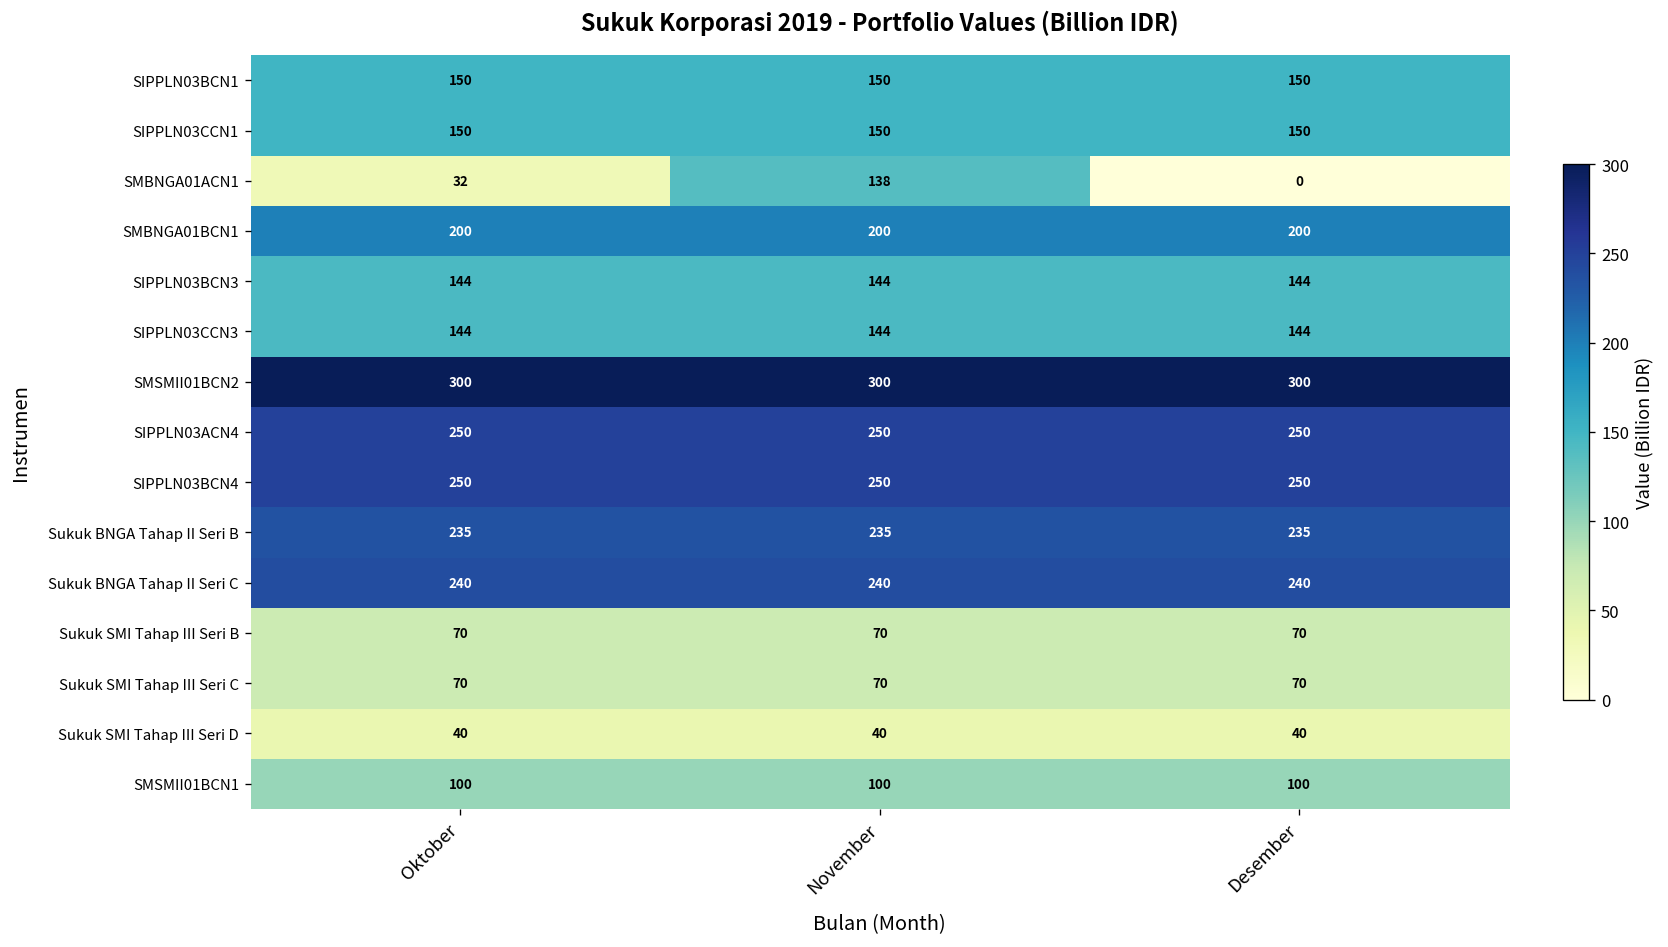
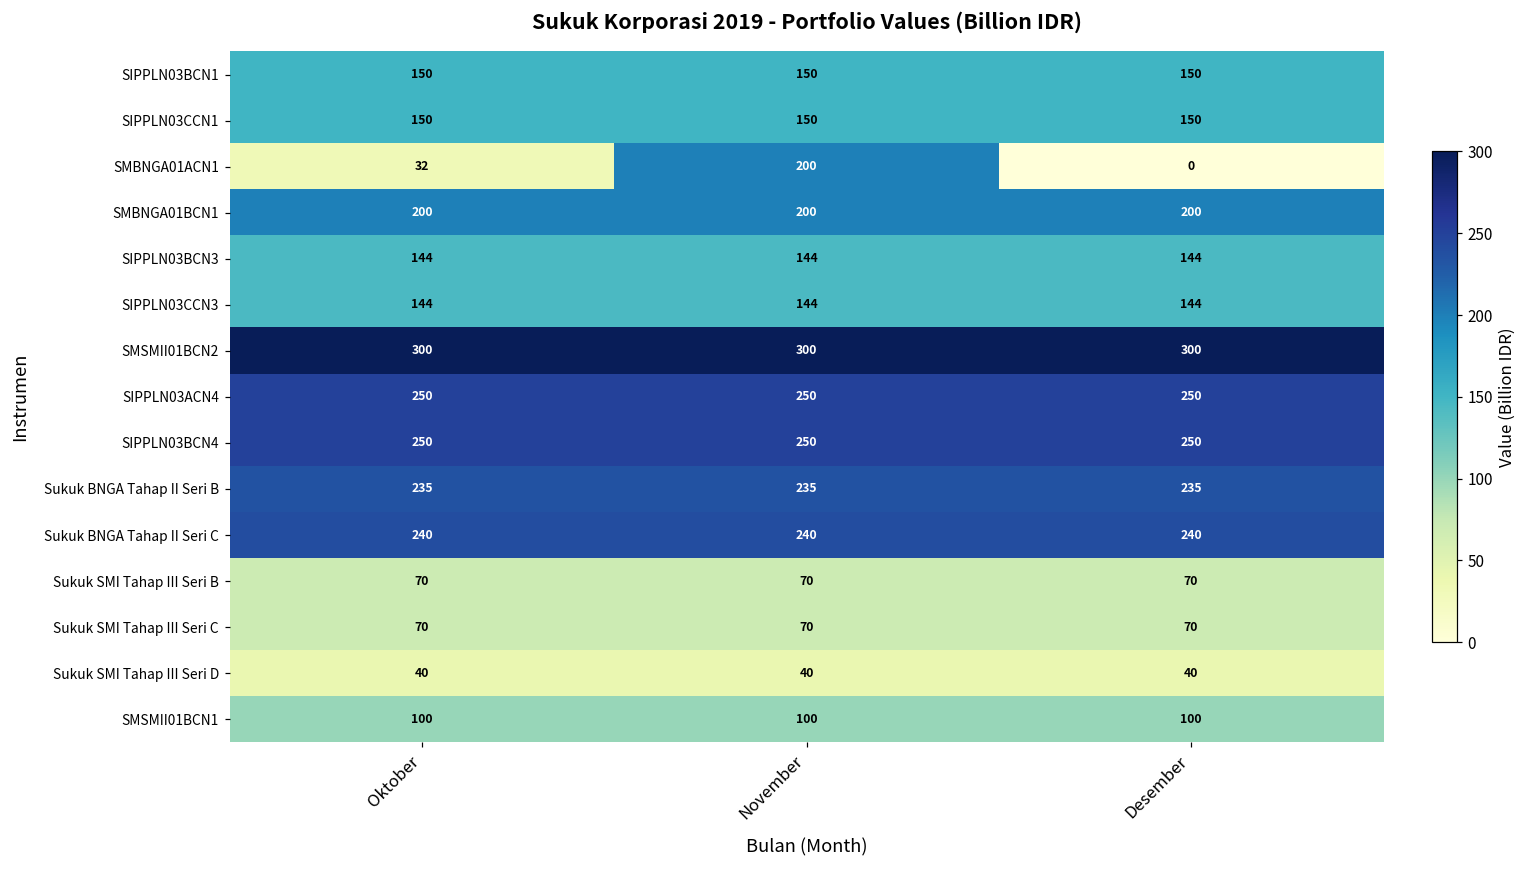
  {
    "SIPPLN03BCN1": {
      "Oktober": 150,
      "November": 150,
      "Desember": 150
    },
    "SIPPLN03CCN1": {
      "Oktober": 150,
      "November": 150,
      "Desember": 150
    },
    "SMBNGA01ACN1": {
      "Oktober": 32,
-     "November": 138,
+     "November": 200,
      "Desember": 0
    },
    "SMBNGA01BCN1": {
      "Oktober": 200,
      "November": 200,
      "Desember": 200
    },
    "SIPPLN03BCN3": {
      "Oktober": 144,
      "November": 144,
      "Desember": 144
    },
    "SIPPLN03CCN3": {
      "Oktober": 144,
      "November": 144,
      "Desember": 144
    },
    "SMSMII01BCN2": {
      "Oktober": 300,
      "November": 300,
      "Desember": 300
    },
    "SIPPLN03ACN4": {
      "Oktober": 250,
      "November": 250,
      "Desember": 250
    },
    "SIPPLN03BCN4": {
      "Oktober": 250,
      "November": 250,
      "Desember": 250
    },
    "Sukuk BNGA Tahap II Seri B": {
      "Oktober": 235,
      "November": 235,
      "Desember": 235
    },
    "Sukuk BNGA Tahap II Seri C": {
      "Oktober": 240,
      "November": 240,
      "Desember": 240
    },
    "Sukuk SMI Tahap III Seri B": {
      "Oktober": 70,
      "November": 70,
      "Desember": 70
    },
    "Sukuk SMI Tahap III Seri C": {
      "Oktober": 70,
      "November": 70,
      "Desember": 70
    },
    "Sukuk SMI Tahap III Seri D": {
      "Oktober": 40,
      "November": 40,
      "Desember": 40
    },
    "SMSMII01BCN1": {
      "Oktober": 100,
      "November": 100,
      "Desember": 100
    }
  }
